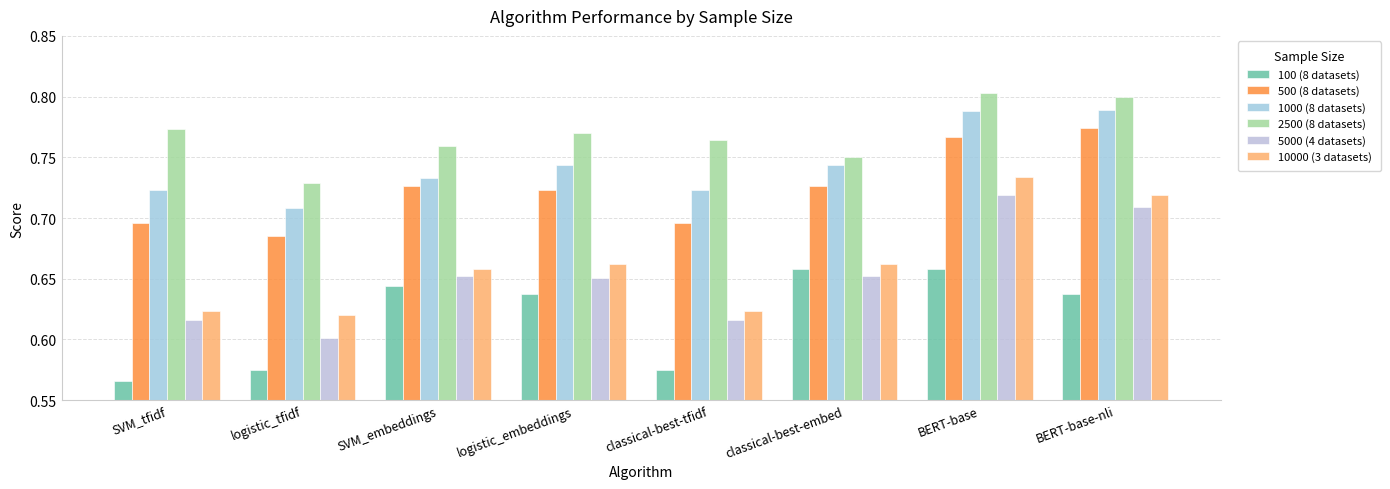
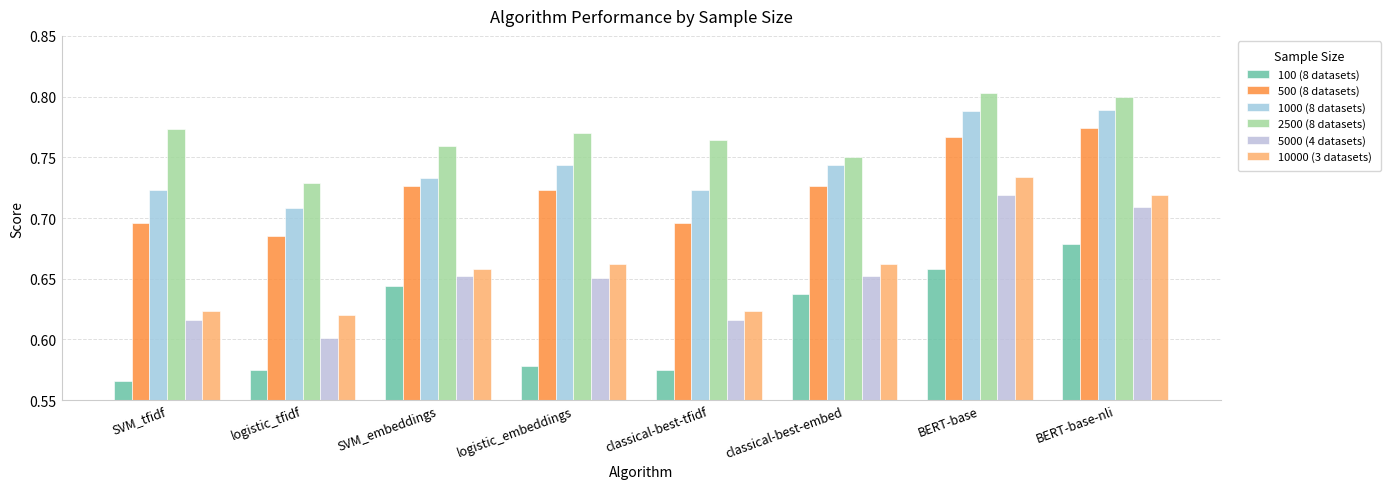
  {
    "100 (8 datasets)": {
      "SVM_tfidf": 0.566,
      "logistic_tfidf": 0.575,
      "SVM_embeddings": 0.644,
-     "logistic_embeddings": 0.637,
+     "logistic_embeddings": 0.578,
      "classical-best-tfidf": 0.575,
-     "classical-best-embed": 0.658,
+     "classical-best-embed": 0.637,
      "BERT-base": 0.658,
-     "BERT-base-nli": 0.637
+     "BERT-base-nli": 0.679
    },
    "2500 (8 datasets)": {
      "SVM_tfidf": 0.773,
      "logistic_tfidf": 0.729,
      "SVM_embeddings": 0.759,
      "logistic_embeddings": 0.770,
      "classical-best-tfidf": 0.764,
      "classical-best-embed": 0.750,
      "BERT-base": 0.803,
      "BERT-base-nli": 0.800
    }
  }
